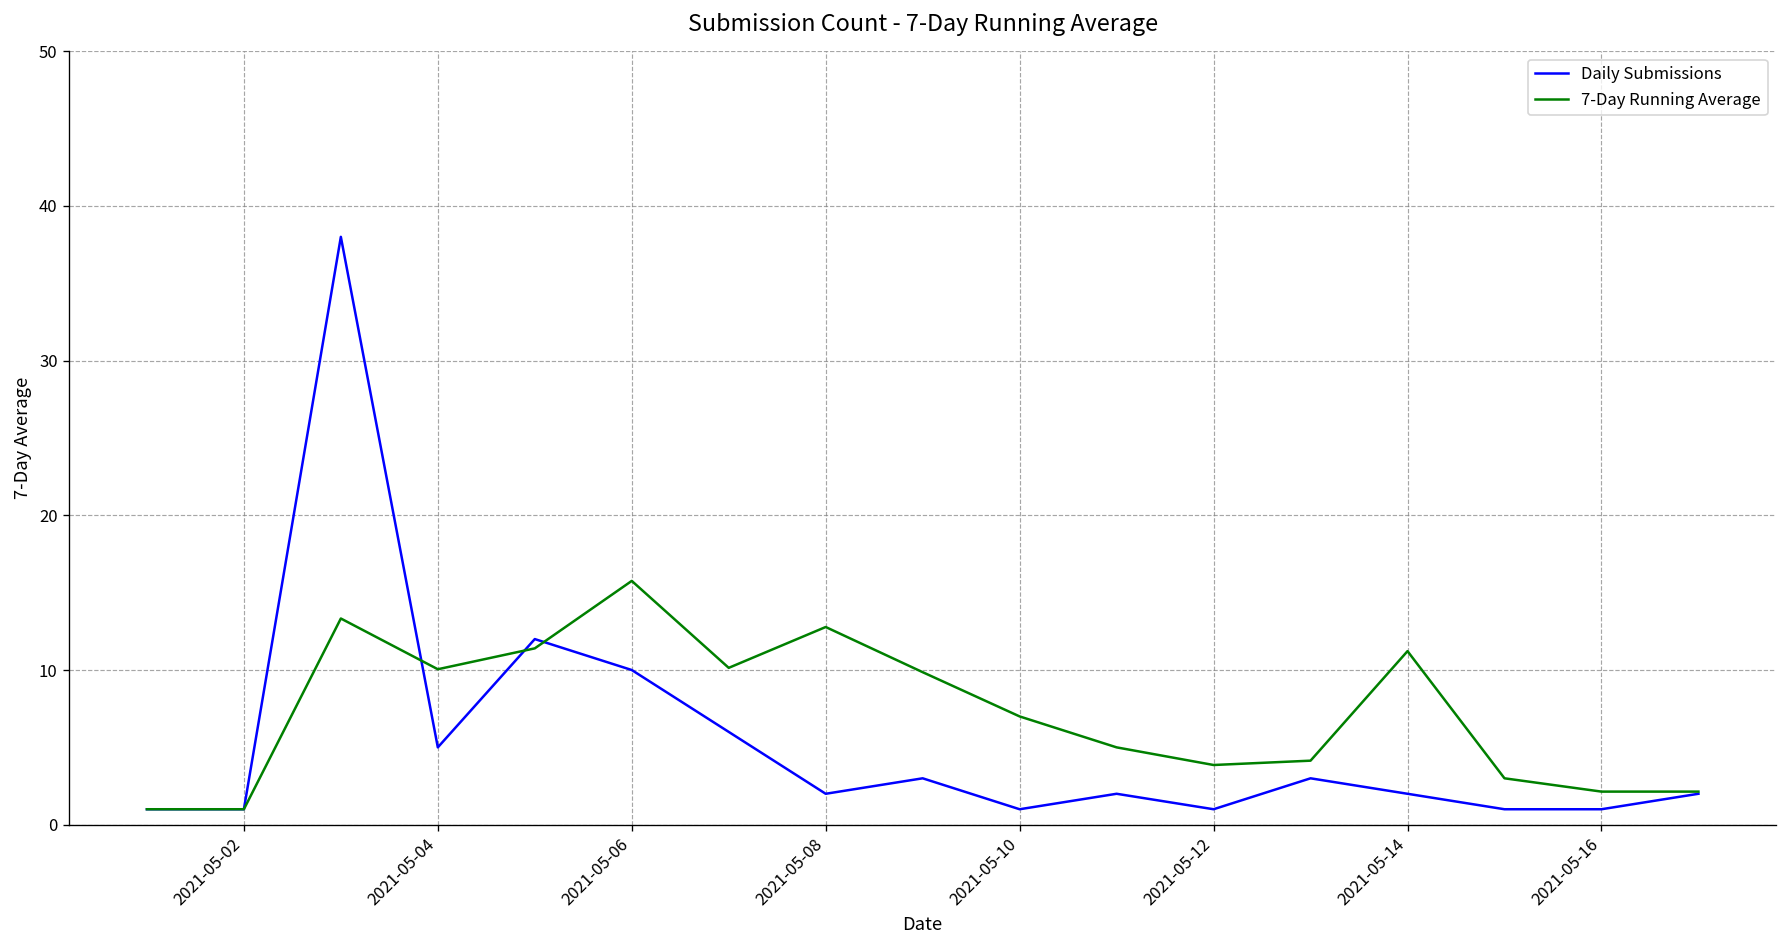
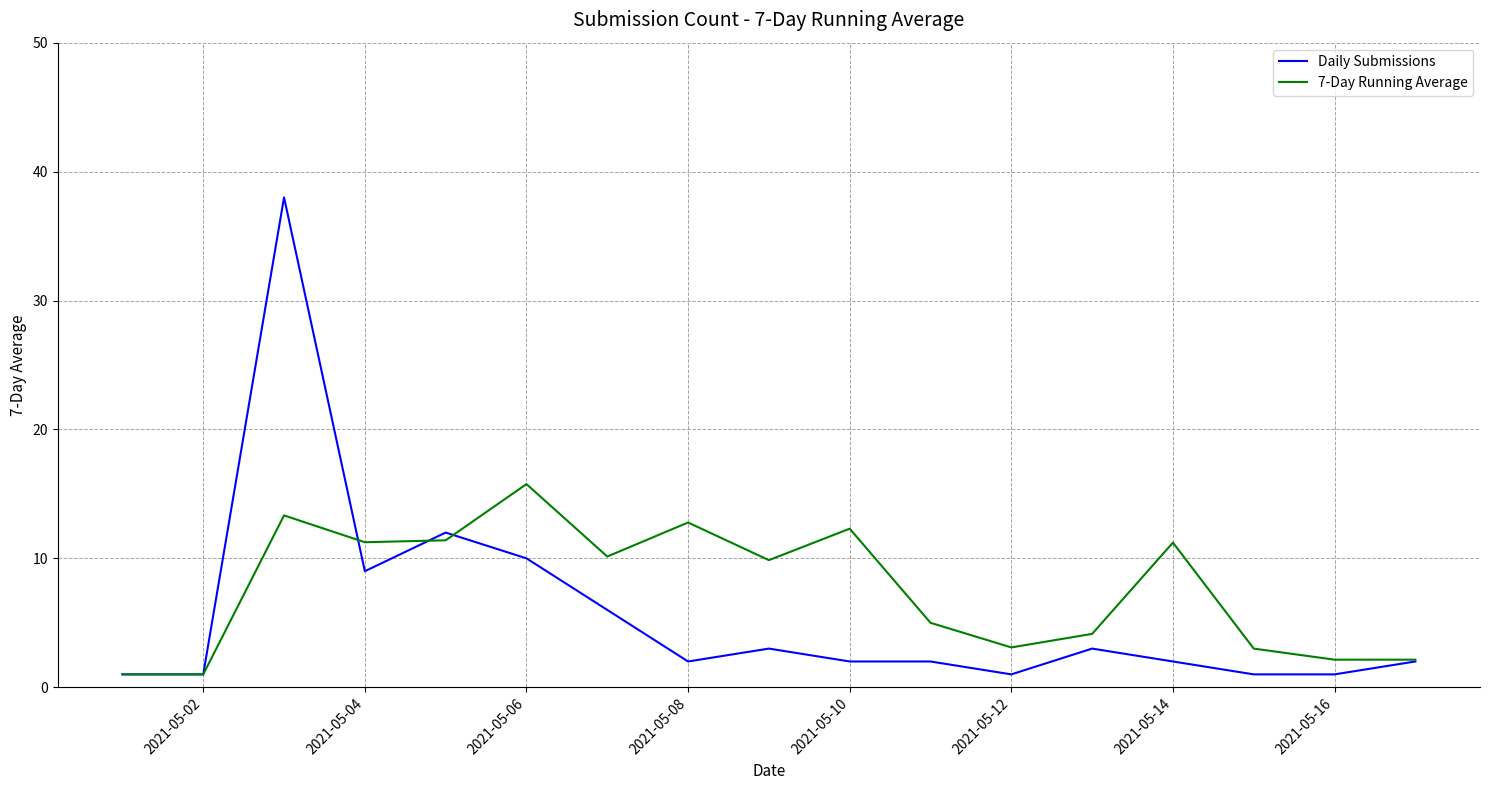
  {
    "Daily Submissions": {
-     "2021-05-04": 5,
+     "2021-05-04": 9,
      "2021-05-06": 10,
      "2021-05-08": 2,
-     "2021-05-10": 1,
+     "2021-05-10": 2,
      "2021-05-12": 1,
      "2021-05-14": 2,
      "2021-05-16": 1
    },
    "7-Day Running Average": {
-     "2021-05-04": 10.1,
+     "2021-05-04": 11.3,
      "2021-05-06": 15.8,
      "2021-05-08": 12.8,
-     "2021-05-10": 7.0,
-     "2021-05-12": 3.9,
+     "2021-05-10": 12.3,
+     "2021-05-12": 3.1,
      "2021-05-14": 11.2,
      "2021-05-16": 2.1
    }
  }
